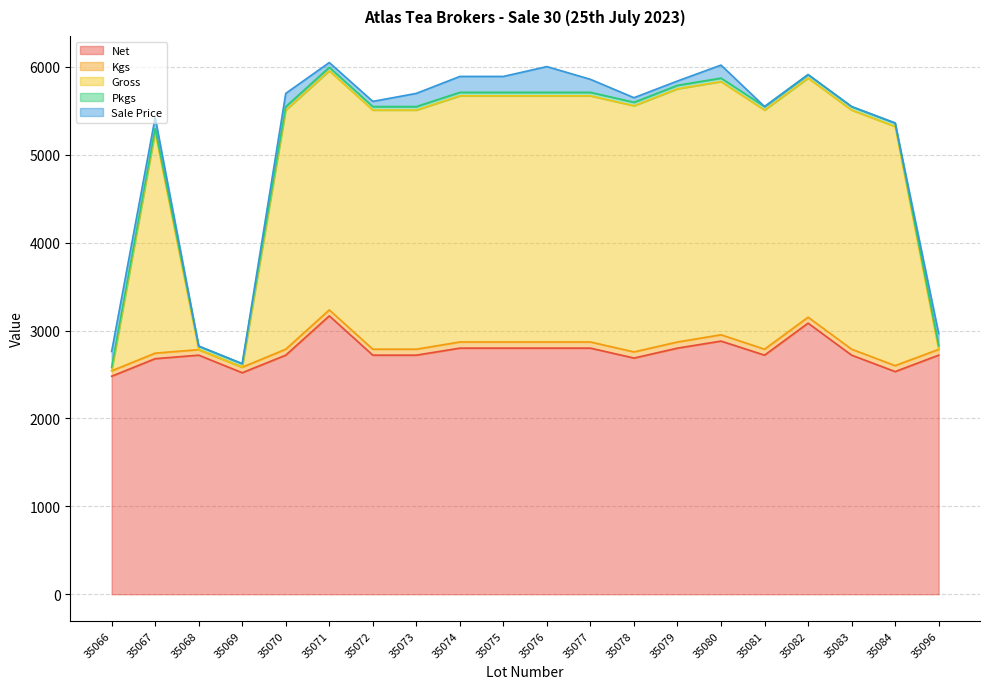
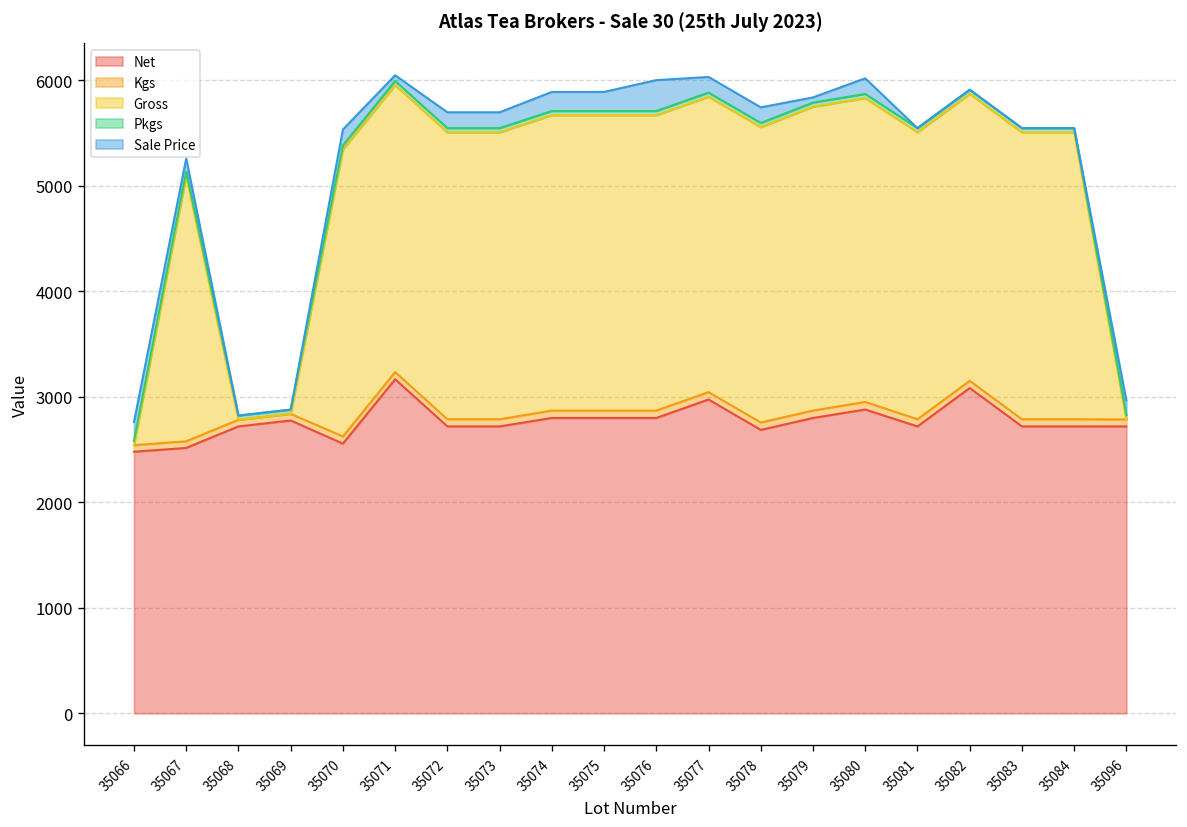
  {
    "Net": {
      "35066": 2500,
-     "35067": 2700,
+     "35067": 2500,
      "35068": 2700,
-     "35069": 2500,
-     "35070": 2700,
+     "35069": 2800,
+     "35070": 2600,
      "35071": 3200,
      "35072": 2700,
      "35073": 2700,
      "35074": 2800,
      "35075": 2800,
      "35076": 2800,
-     "35077": 2800,
+     "35077": 3000,
      "35078": 2700,
      "35079": 2800,
      "35080": 2900,
      "35081": 2700,
      "35082": 3100,
      "35083": 2700,
-     "35084": 2500,
+     "35084": 2700,
      "35096": 2700
    },
    "Pkgs": {
      "35066": 0,
      "35067": 0,
      "35070": 0,
      "35071": 0,
      "35072": 0,
      "35073": 0,
      "35074": 0,
      "35075": 0,
      "35076": 0,
      "35077": 0,
      "35078": 0,
      "35079": 0,
      "35080": 0,
      "35096": 0
    },
    "Sale Price": {
      "35066": 200,
      "35070": 200,
      "35071": 100,
-     "35072": 100,
+     "35072": 200,
      "35073": 200,
      "35074": 200,
      "35075": 200,
      "35076": 300,
      "35077": 100,
-     "35078": 50,
+     "35078": 150,
      "35079": 0,
      "35080": 100,
      "35096": 100
    }
  }
